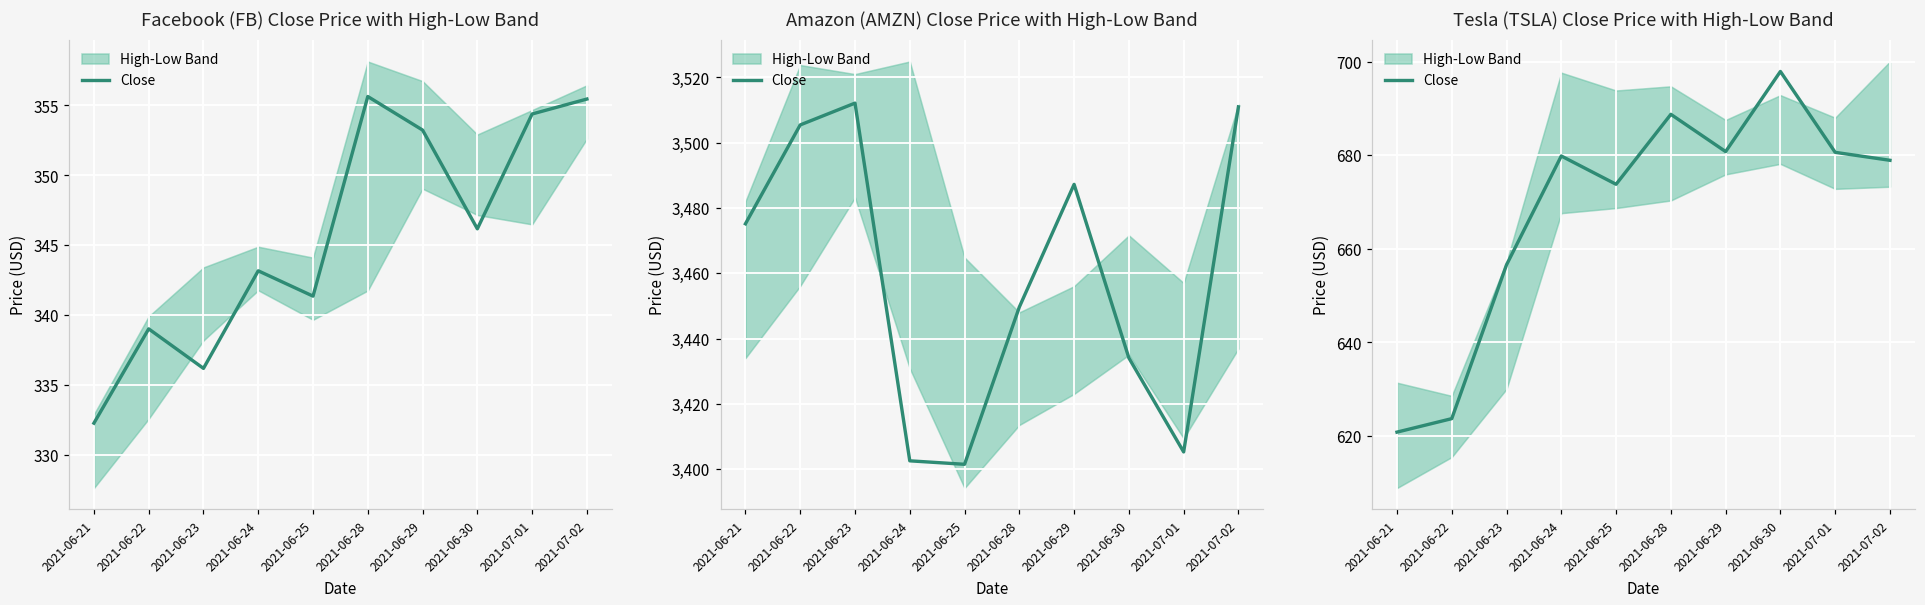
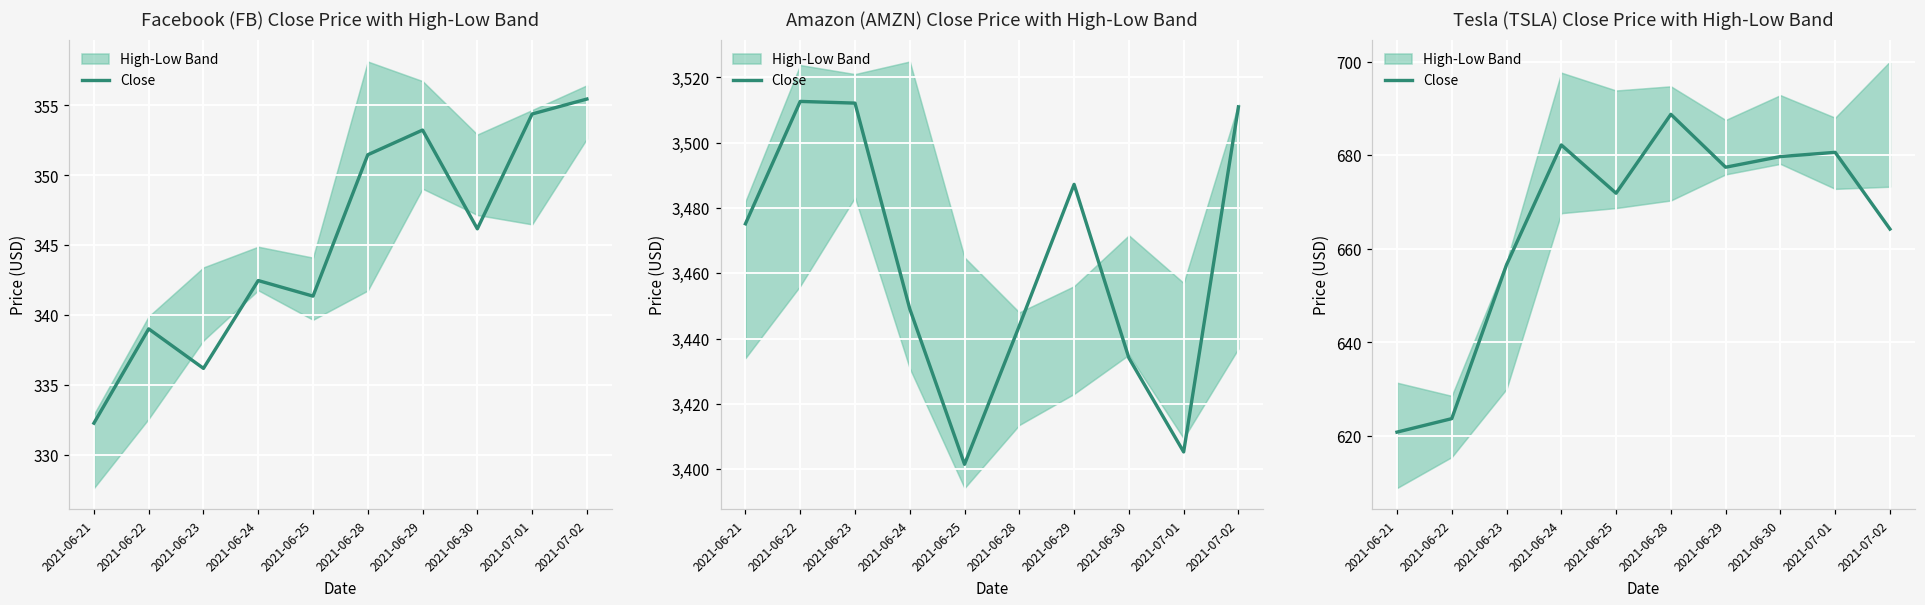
  {
    "Facebook (FB) Close Price with High-Low Band": {
      "Close": {
        "2021-06-21": "332.3",
        "2021-06-22": "339.0",
        "2021-06-23": "336.2",
-       "2021-06-24": "343.2",
+       "2021-06-24": "342.5",
        "2021-06-25": "341.4",
-       "2021-06-28": "355.6",
+       "2021-06-28": "351.5",
        "2021-06-29": "353.2",
        "2021-06-30": "346.2",
        "2021-07-01": "354.4",
        "2021-07-02": "355.5"
      }
    },
    "Amazon (AMZN) Close Price with High-Low Band": {
      "Close": {
        "2021-06-21": "3,475",
-       "2021-06-22": "3,505",
+       "2021-06-22": "3,513",
        "2021-06-23": "3,512",
-       "2021-06-24": "3,403",
+       "2021-06-24": "3,449",
        "2021-06-25": "3,401",
-       "2021-06-28": "3,450",
+       "2021-06-28": "3,444",
        "2021-06-29": "3,487",
        "2021-06-30": "3,434",
        "2021-07-01": "3,405"
      }
    },
    "Tesla (TSLA) Close Price with High-Low Band": {
      "Close": {
        "2021-06-21": "621",
        "2021-06-22": "624",
        "2021-06-23": "657",
-       "2021-06-24": "680",
-       "2021-06-25": "674",
+       "2021-06-24": "682",
+       "2021-06-25": "672",
        "2021-06-28": "689",
-       "2021-06-29": "681",
-       "2021-06-30": "698",
+       "2021-06-29": "677",
+       "2021-06-30": "680",
        "2021-07-01": "681",
-       "2021-07-02": "679"
+       "2021-07-02": "664"
      }
    }
  }
